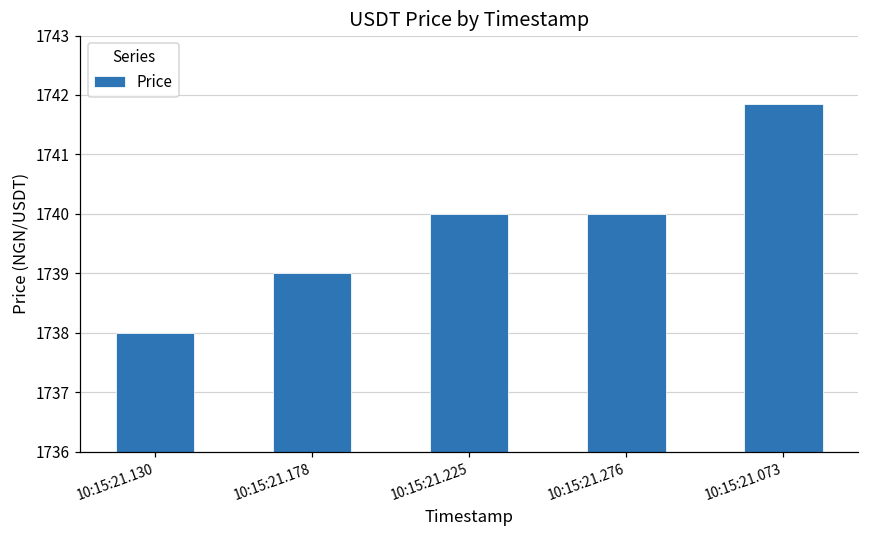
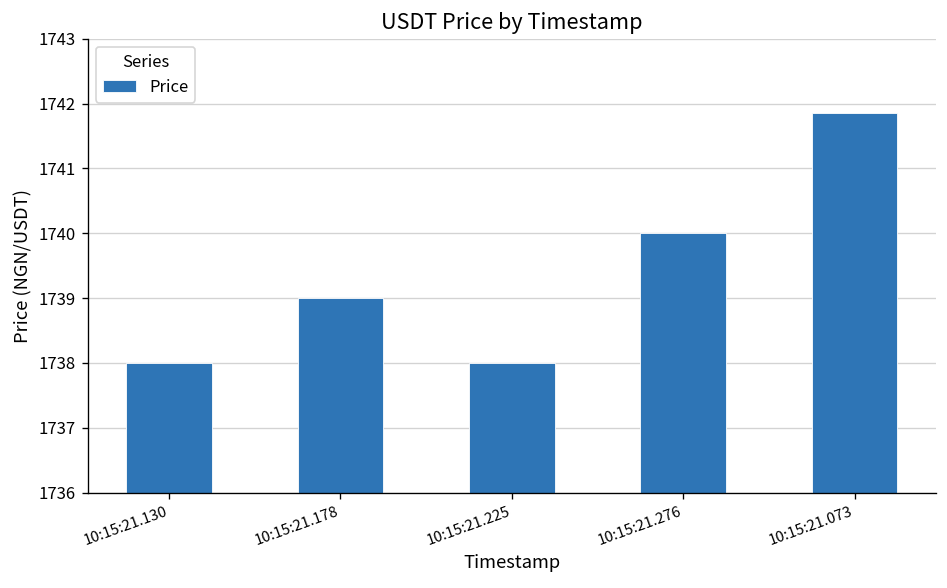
  {
    "10:15:21.130": 1738,
    "10:15:21.178": 1739,
-   "10:15:21.225": 1740,
+   "10:15:21.225": 1738,
    "10:15:21.276": 1740,
    "10:15:21.073": 1741.9
  }
